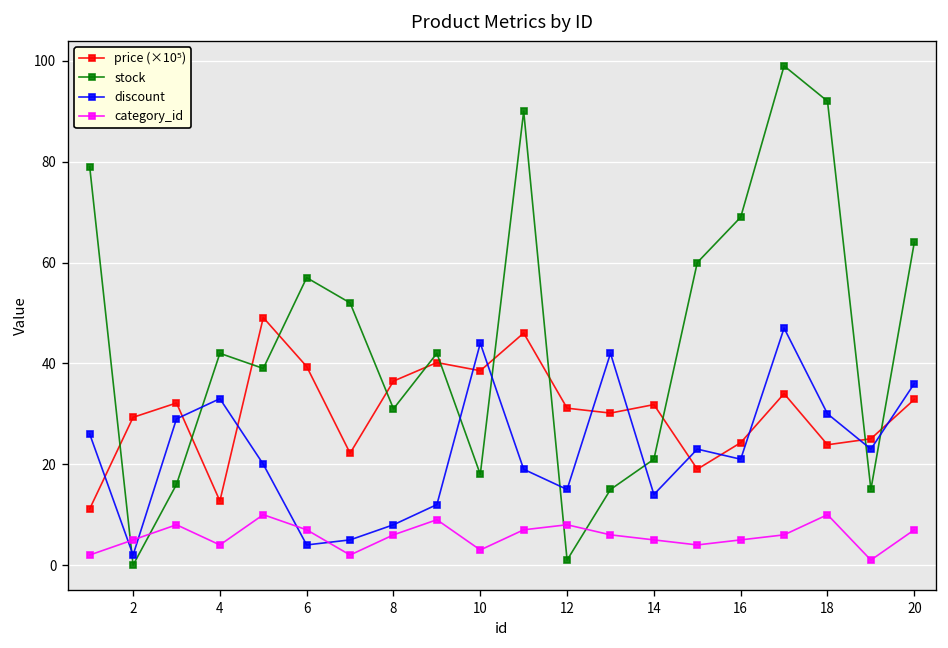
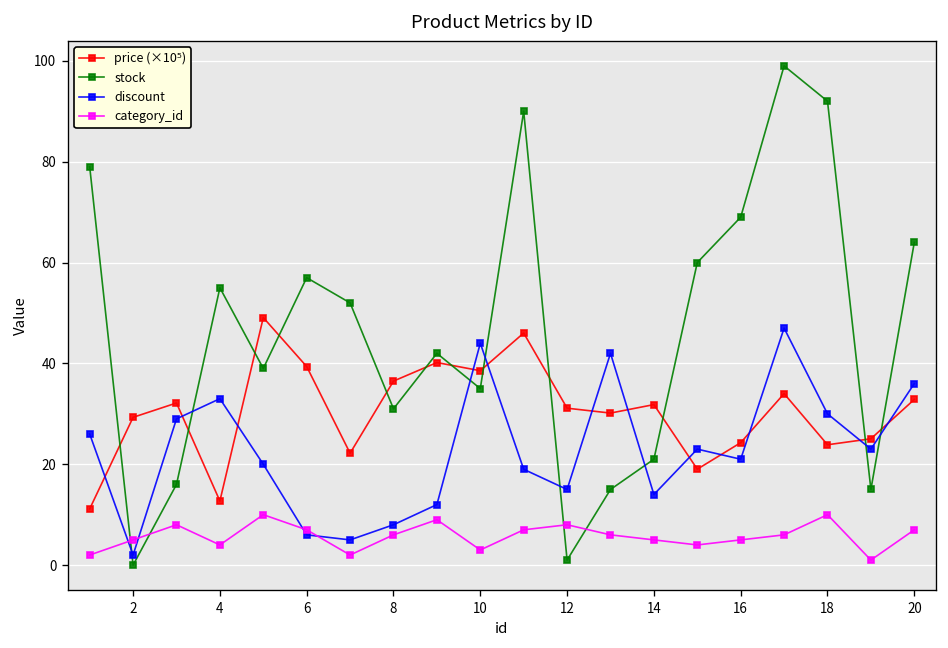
  {
    "price (×10⁵)": {
      "2": 29,
      "4": 13,
      "6": 39,
      "8": 36,
      "10": 39,
      "12": 31,
      "14": 32,
      "16": 24,
      "18": 24,
      "20": 33
    },
    "stock": {
      "2": 0,
-     "4": 42,
+     "4": 55,
      "6": 57,
      "8": 31,
-     "10": 18,
+     "10": 35,
      "12": 1,
      "14": 21,
      "16": 69,
      "18": 92,
      "20": 64
    },
    "discount": {
      "2": 2,
      "4": 33,
-     "6": 4,
+     "6": 6,
      "8": 8,
      "10": 44,
      "12": 15,
      "14": 14,
      "16": 21,
      "18": 30,
      "20": 36
    },
    "category_id": {
      "2": 5,
      "4": 4,
      "6": 7,
      "8": 6,
      "10": 3,
      "12": 8,
      "14": 5,
      "16": 5,
      "18": 10,
      "20": 7
    }
  }
